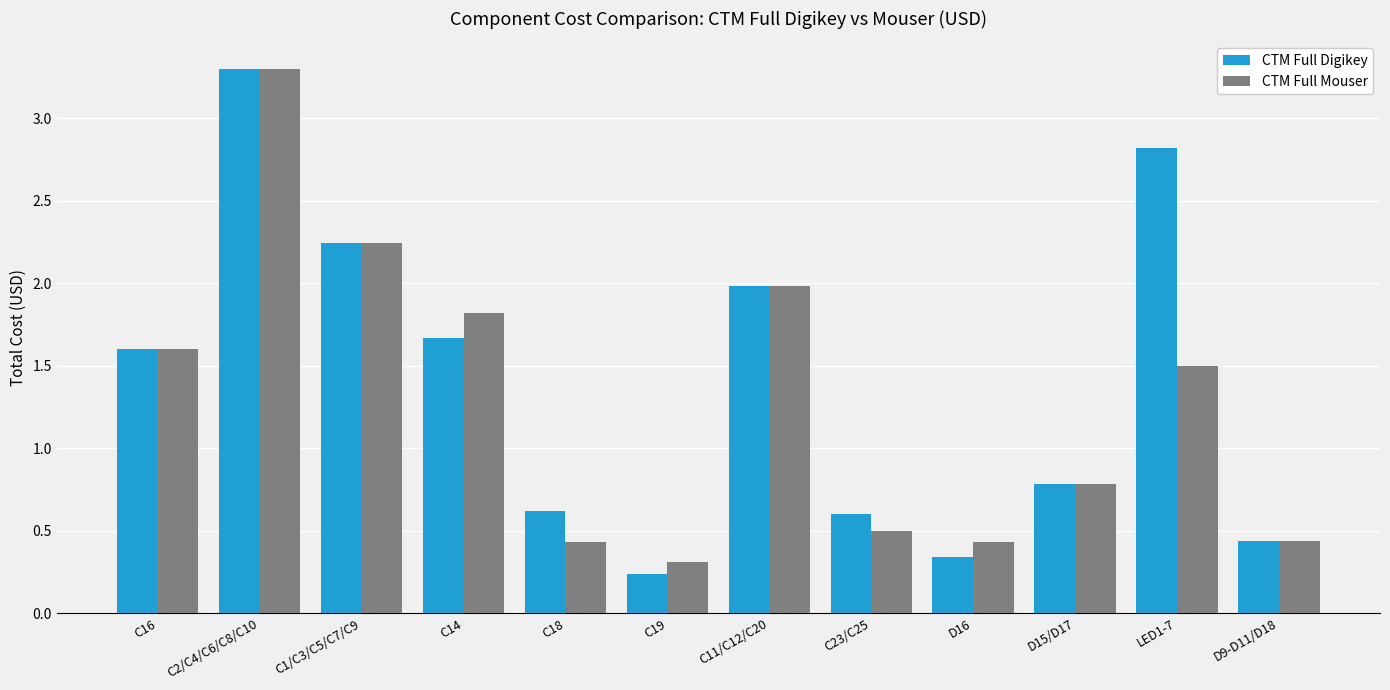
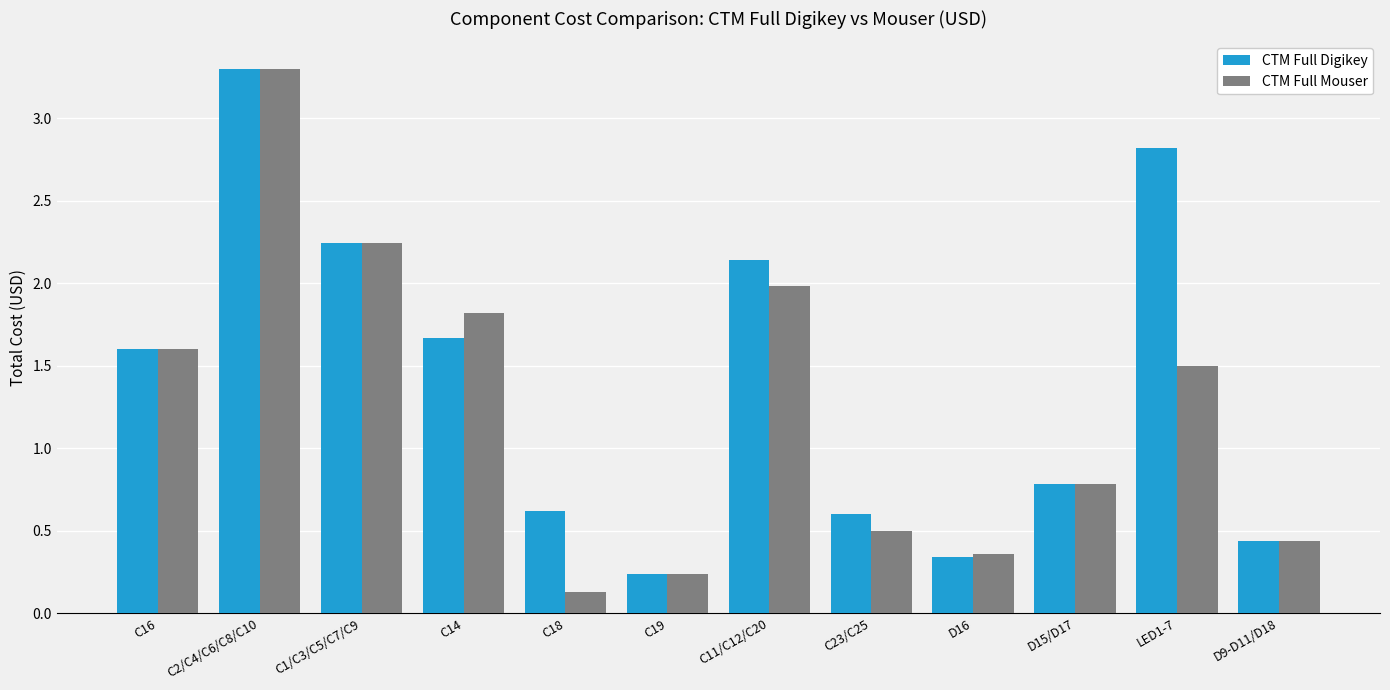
  {
    "CTM Full Digikey": {
      "C16": 1.60,
      "C2/C4/C6/C8/C10": 3.30,
      "C1/C3/C5/C7/C9": 2.24,
      "C14": 1.67,
      "C18": 0.62,
      "C19": 0.24,
-     "C11/C12/C20": 1.98,
+     "C11/C12/C20": 2.14,
      "C23/C25": 0.60,
      "D16": 0.34,
      "D15/D17": 0.78,
      "LED1-7": 2.82,
      "D9-D11/D18": 0.44
    },
    "CTM Full Mouser": {
      "C16": 1.60,
      "C2/C4/C6/C8/C10": 3.30,
      "C1/C3/C5/C7/C9": 2.24,
      "C14": 1.82,
-     "C18": 0.43,
-     "C19": 0.31,
+     "C18": 0.13,
+     "C19": 0.24,
      "C11/C12/C20": 1.98,
      "C23/C25": 0.50,
-     "D16": 0.43,
+     "D16": 0.36,
      "D15/D17": 0.78,
      "LED1-7": 1.50,
      "D9-D11/D18": 0.44
    }
  }
